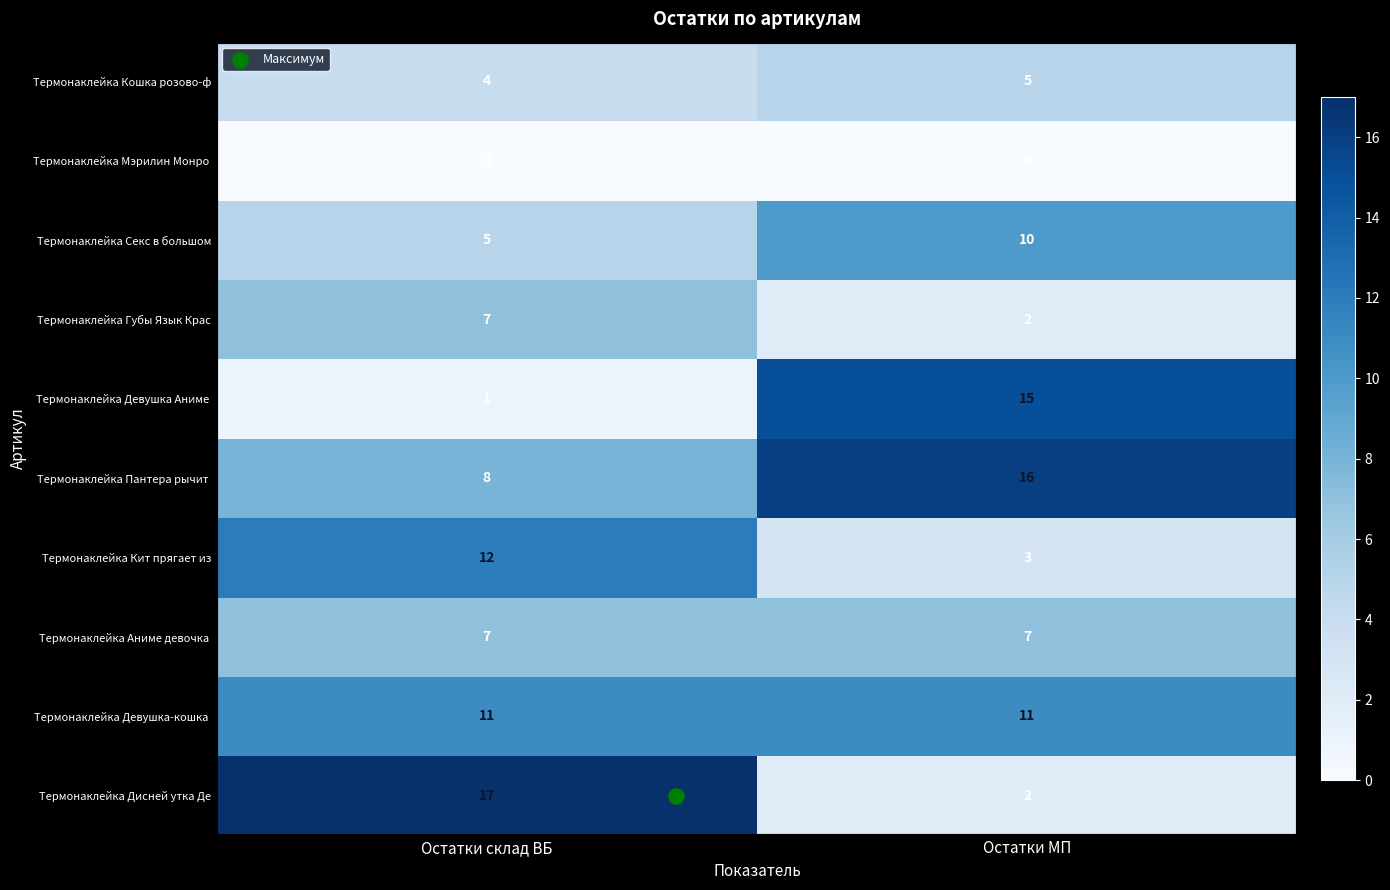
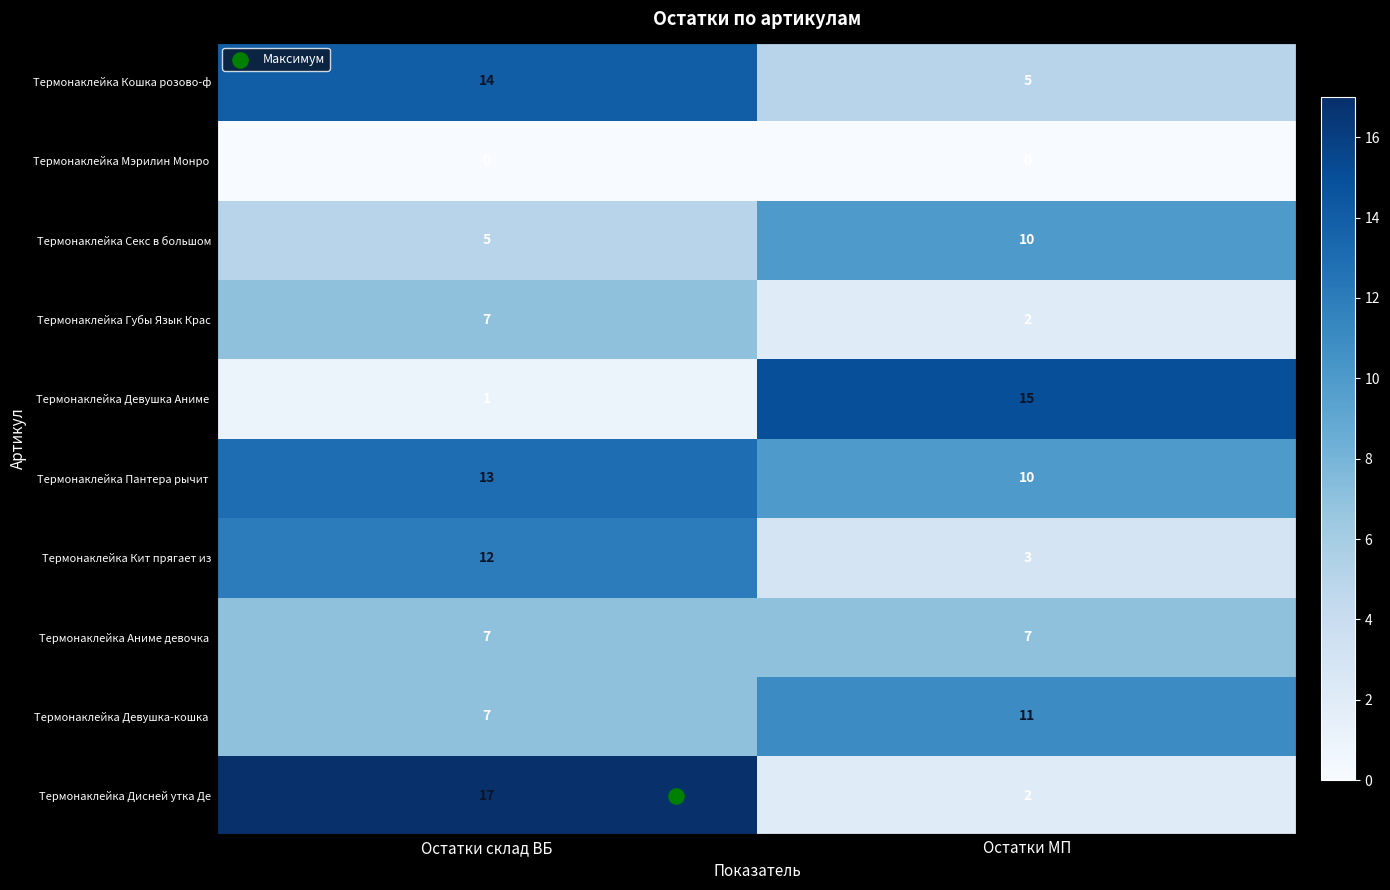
  {
    "Термонаклейка Кошка розово-ф": {
-     "Остатки склад ВБ": 4,
+     "Остатки склад ВБ": 14,
      "Остатки МП": 5
    },
    "Термонаклейка Секс в большом": {
      "Остатки склад ВБ": 5,
      "Остатки МП": 10
    },
    "Термонаклейка Губы Язык Крас": {
      "Остатки склад ВБ": 7
    },
    "Термонаклейка Девушка Аниме": {
      "Остатки МП": 15
    },
    "Термонаклейка Пантера рычит": {
-     "Остатки склад ВБ": 8,
-     "Остатки МП": 16
+     "Остатки склад ВБ": 13,
+     "Остатки МП": 10
    },
    "Термонаклейка Кит прягает из": {
      "Остатки склад ВБ": 12
    },
    "Термонаклейка Аниме девочка": {
      "Остатки склад ВБ": 7,
      "Остатки МП": 7
    },
    "Термонаклейка Девушка-кошка": {
-     "Остатки склад ВБ": 11,
+     "Остатки склад ВБ": 7,
      "Остатки МП": 11
    },
    "Термонаклейка Дисней утка Де": {
      "Остатки склад ВБ": 17
    }
  }
